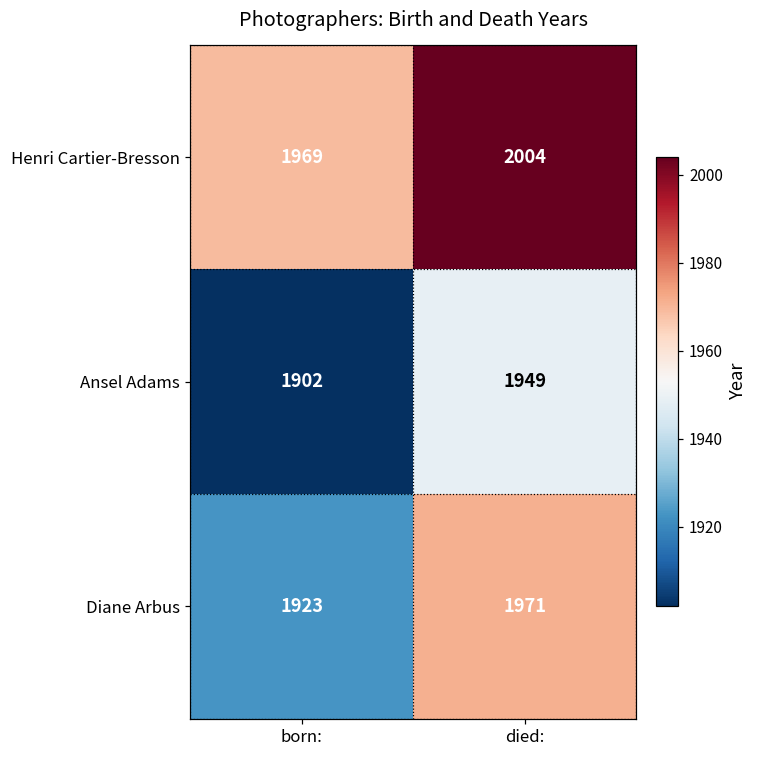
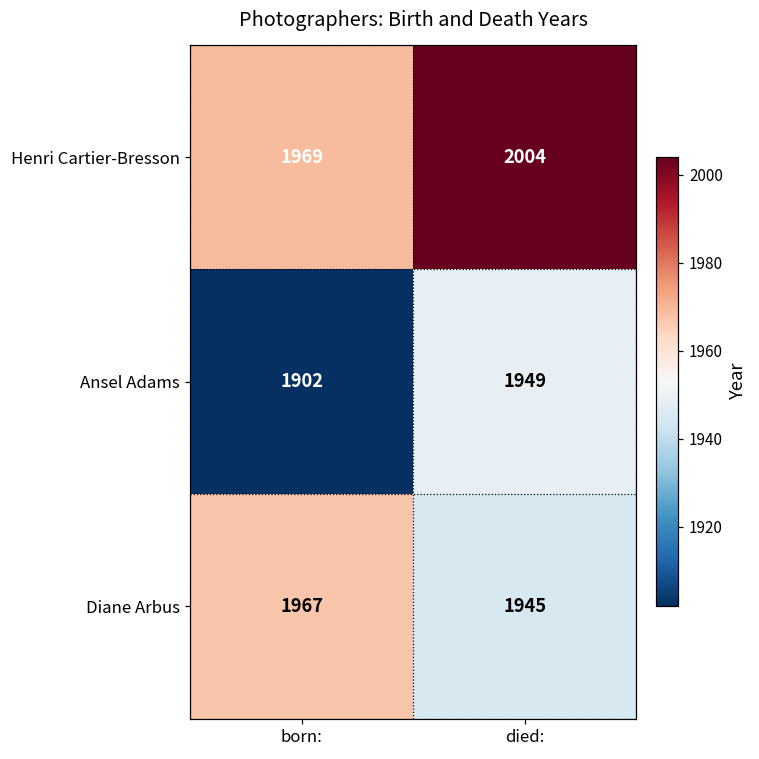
  {
    "Henri Cartier-Bresson": {
      "born:": 1969,
      "died:": 2004
    },
    "Ansel Adams": {
      "born:": 1902,
      "died:": 1949
    },
    "Diane Arbus": {
-     "born:": 1923,
-     "died:": 1971
+     "born:": 1967,
+     "died:": 1945
    }
  }
